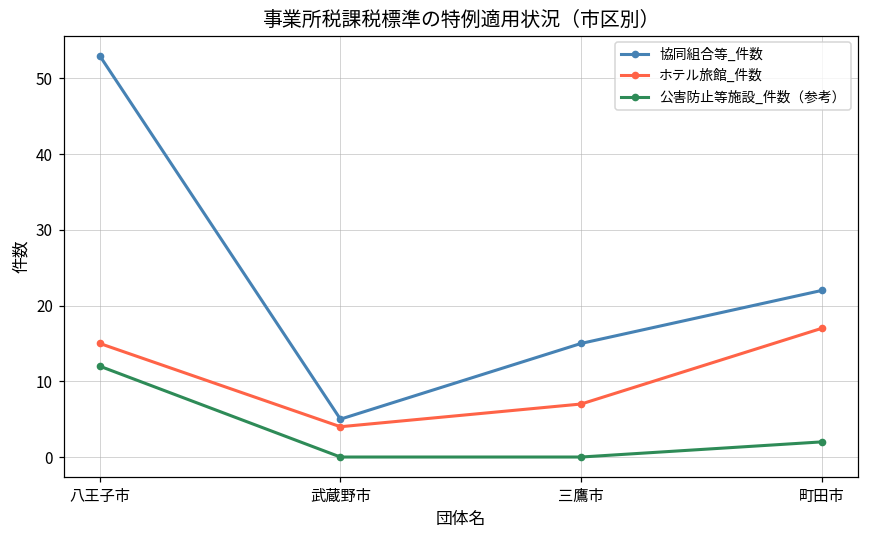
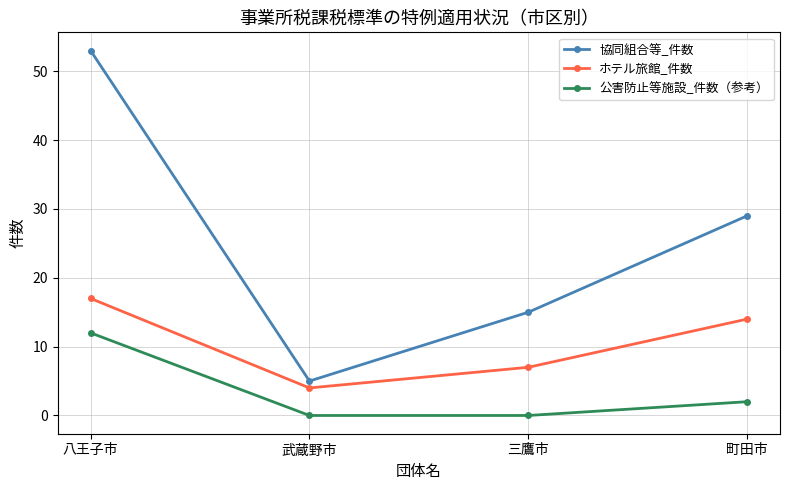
  {
    "協同組合等_件数": {
      "八王子市": 53,
      "武蔵野市": 5,
      "三鷹市": 15,
-     "町田市": 22
+     "町田市": 29
    },
    "ホテル旅館_件数": {
-     "八王子市": 15,
+     "八王子市": 17,
      "武蔵野市": 4,
      "三鷹市": 7,
-     "町田市": 17
+     "町田市": 14
    },
    "公害防止等施設_件数（参考）": {
      "八王子市": 12,
      "武蔵野市": 0,
      "三鷹市": 0,
      "町田市": 2
    }
  }
